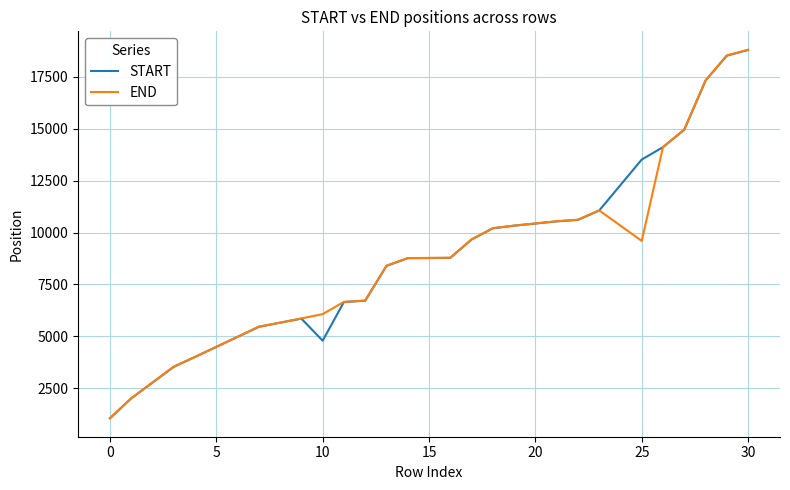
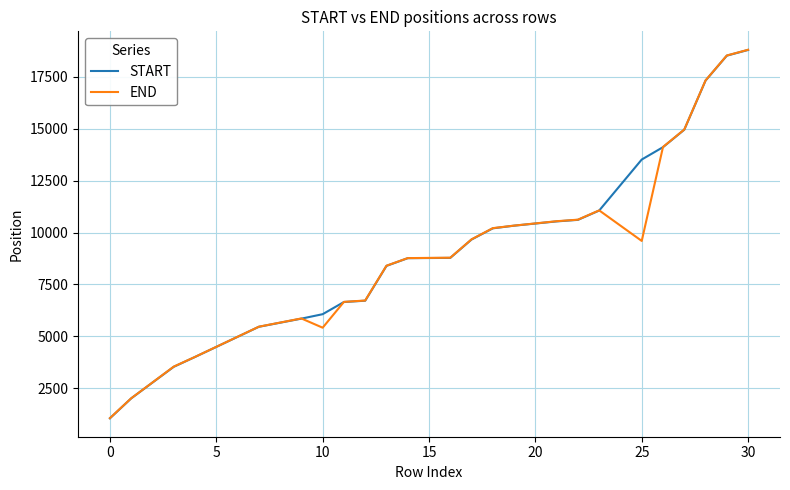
  {
    "START": {
-     "10": 4800,
+     "10": 6100,
      "25": 13500
    },
    "END": {
-     "10": 6100,
+     "10": 5400,
      "25": 9600
    }
  }
